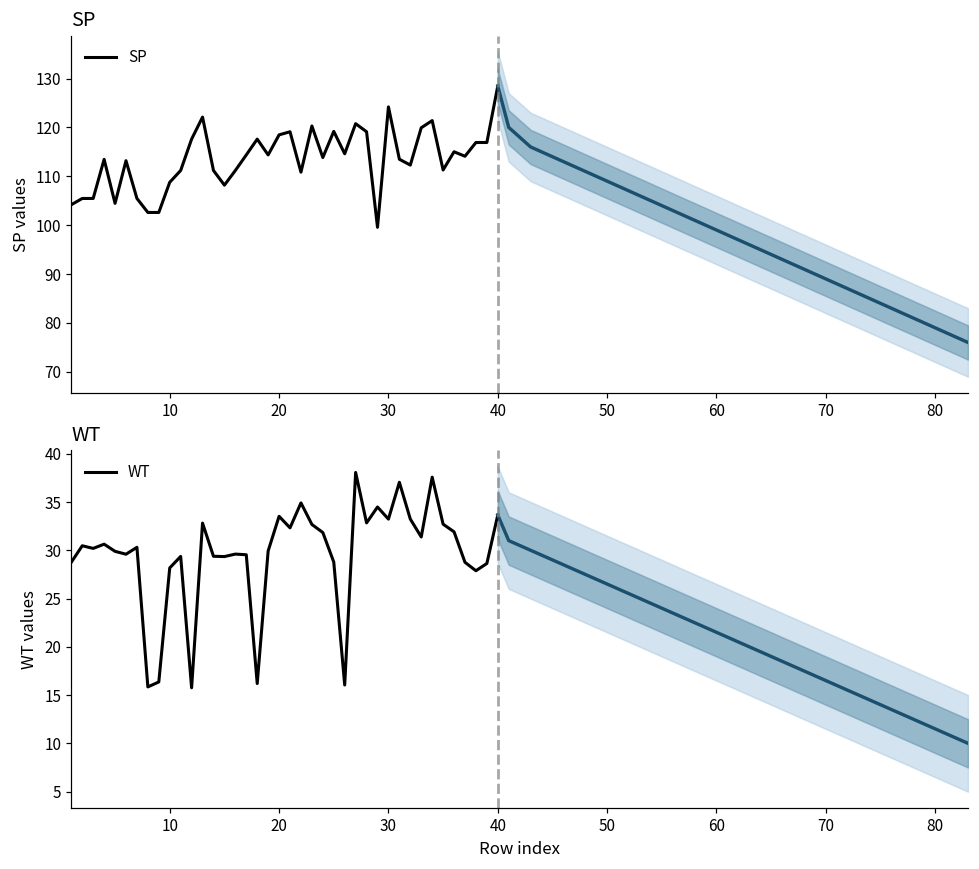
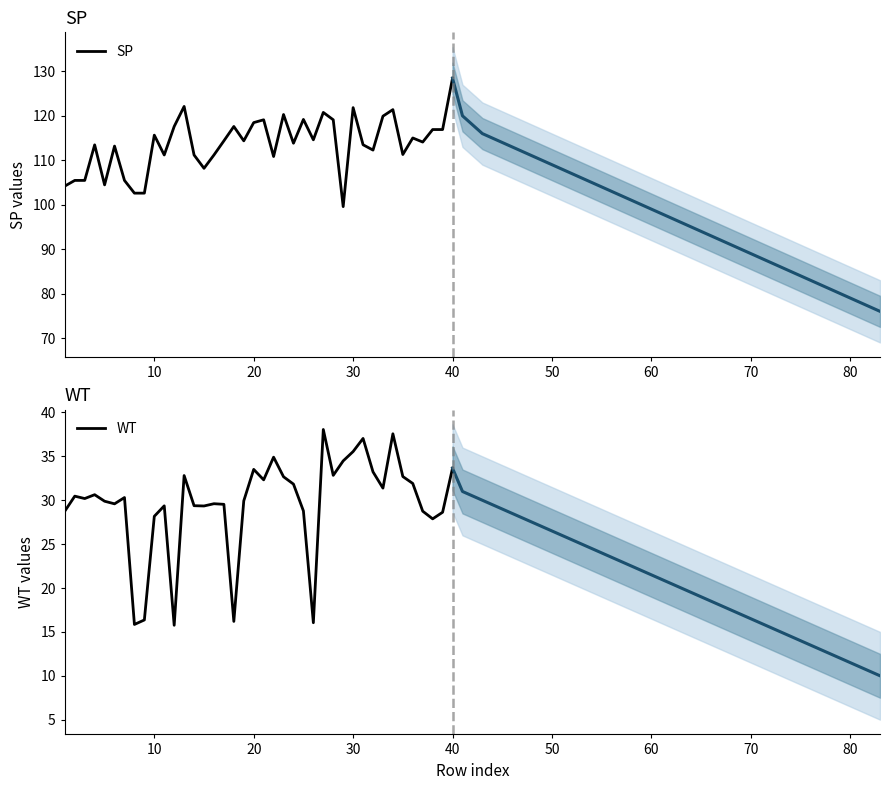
  {
    "SP": {
      "SP": {
-       "10": 109,
+       "10": 116,
        "20": 118,
-       "30": 124
+       "30": 122
      }
    },
    "WT": {
      "WT": {
        "10": 28,
        "20": 34,
-       "30": 33
+       "30": 36
      }
    }
  }
